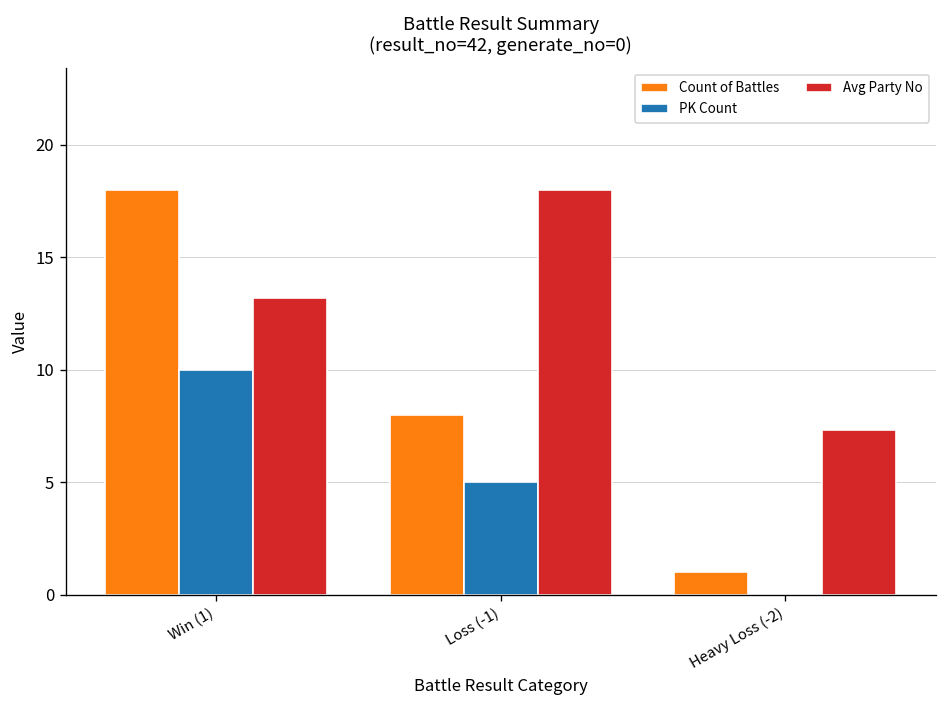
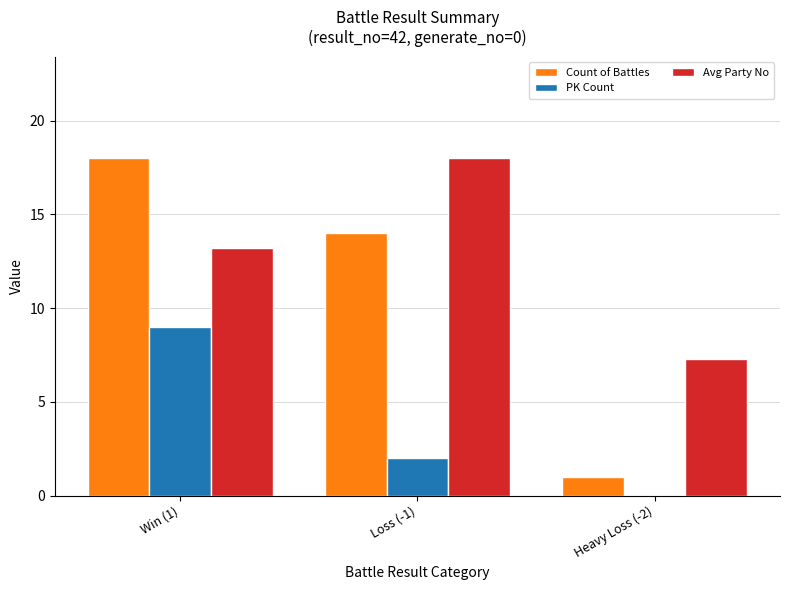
  {
    "Count of Battles": {
      "Win (1)": 18,
-     "Loss (-1)": 8,
+     "Loss (-1)": 14,
      "Heavy Loss (-2)": 1
    },
    "PK Count": {
-     "Win (1)": 10,
-     "Loss (-1)": 5,
+     "Win (1)": 9,
+     "Loss (-1)": 2,
      "Heavy Loss (-2)": 0
    },
    "Avg Party No": {
      "Win (1)": 13.2,
      "Loss (-1)": 18,
      "Heavy Loss (-2)": 7.3
    }
  }
